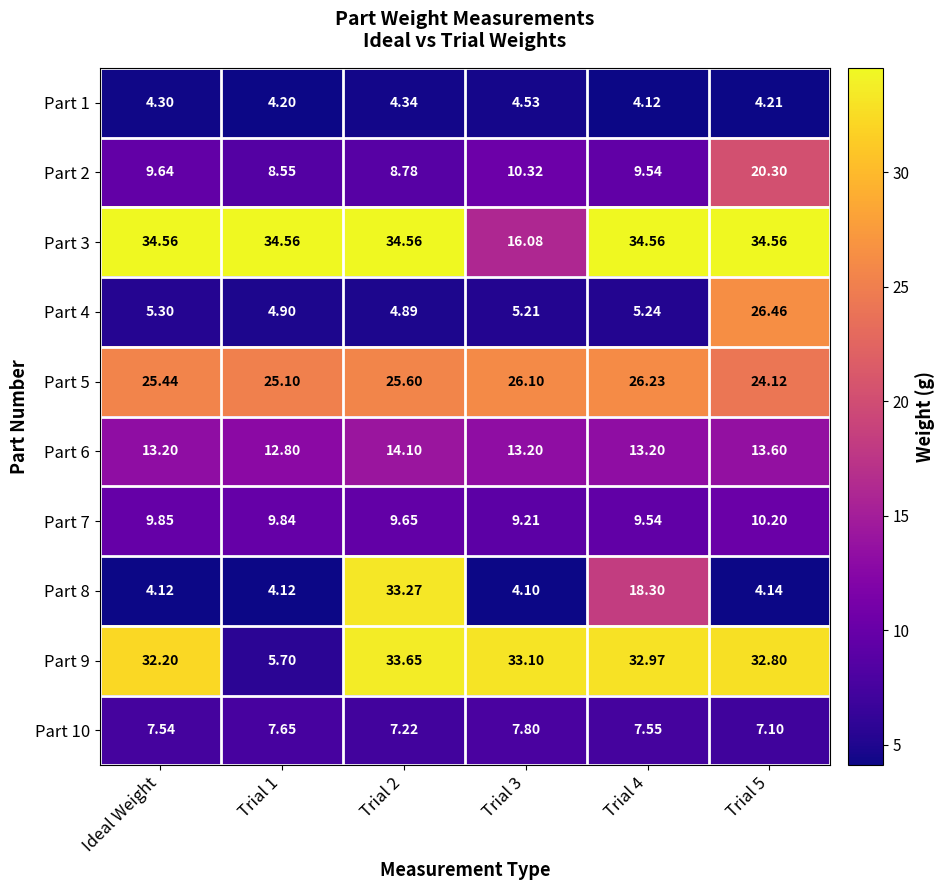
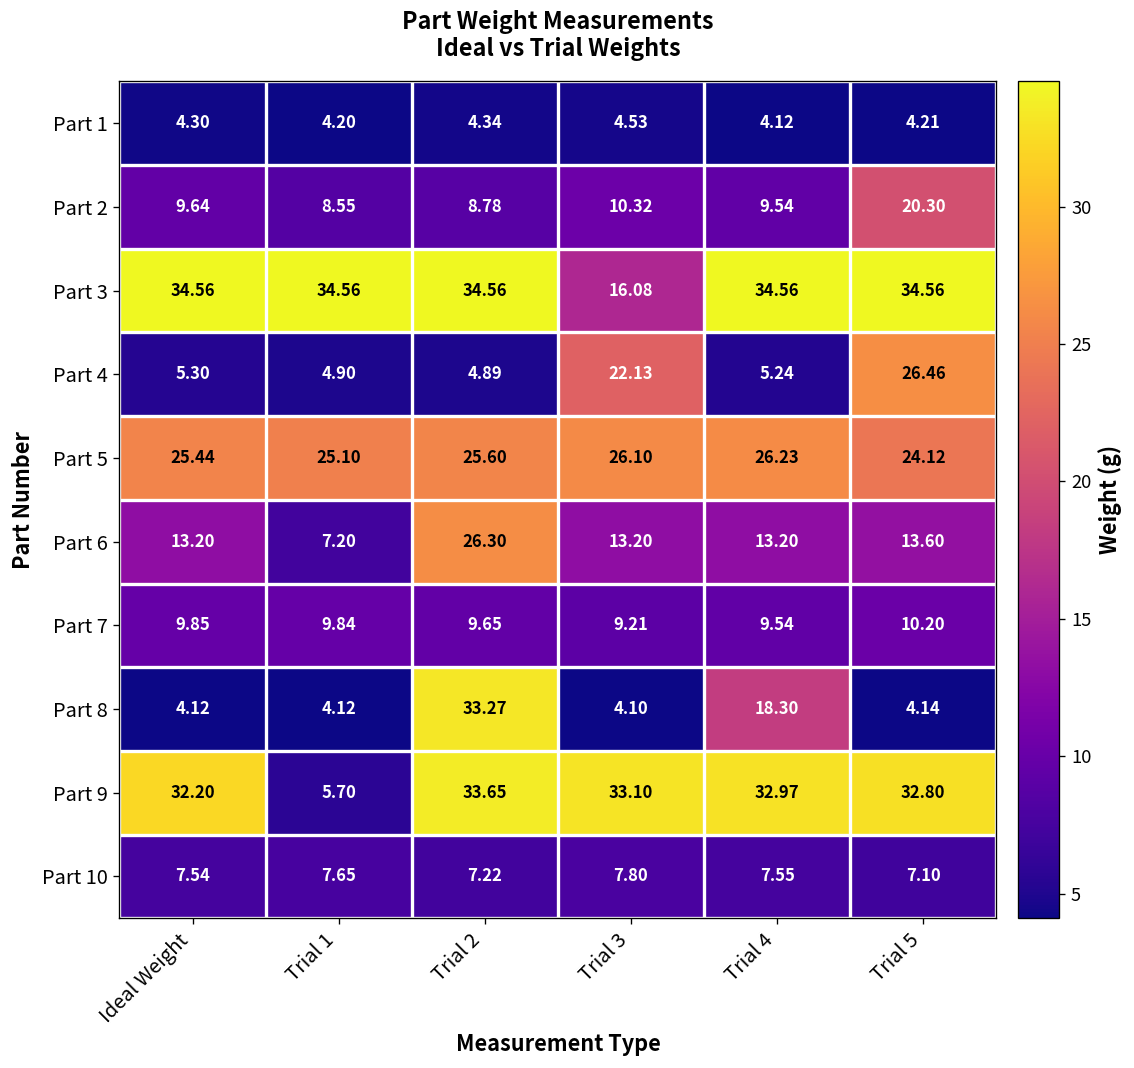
  {
    "Part 1": {
      "Ideal Weight": 4.30,
      "Trial 1": 4.20,
      "Trial 2": 4.34,
      "Trial 3": 4.53,
      "Trial 4": 4.12,
      "Trial 5": 4.21
    },
    "Part 2": {
      "Ideal Weight": 9.64,
      "Trial 1": 8.55,
      "Trial 2": 8.78,
      "Trial 3": 10.32,
      "Trial 4": 9.54,
      "Trial 5": 20.30
    },
    "Part 3": {
      "Ideal Weight": 34.56,
      "Trial 1": 34.56,
      "Trial 2": 34.56,
      "Trial 3": 16.08,
      "Trial 4": 34.56,
      "Trial 5": 34.56
    },
    "Part 4": {
      "Ideal Weight": 5.30,
      "Trial 1": 4.90,
      "Trial 2": 4.89,
-     "Trial 3": 5.21,
+     "Trial 3": 22.13,
      "Trial 4": 5.24,
      "Trial 5": 26.46
    },
    "Part 5": {
      "Ideal Weight": 25.44,
      "Trial 1": 25.10,
      "Trial 2": 25.60,
      "Trial 3": 26.10,
      "Trial 4": 26.23,
      "Trial 5": 24.12
    },
    "Part 6": {
      "Ideal Weight": 13.20,
-     "Trial 1": 12.80,
-     "Trial 2": 14.10,
+     "Trial 1": 7.20,
+     "Trial 2": 26.30,
      "Trial 3": 13.20,
      "Trial 4": 13.20,
      "Trial 5": 13.60
    },
    "Part 7": {
      "Ideal Weight": 9.85,
      "Trial 1": 9.84,
      "Trial 2": 9.65,
      "Trial 3": 9.21,
      "Trial 4": 9.54,
      "Trial 5": 10.20
    },
    "Part 8": {
      "Ideal Weight": 4.12,
      "Trial 1": 4.12,
      "Trial 2": 33.27,
      "Trial 3": 4.10,
      "Trial 4": 18.30,
      "Trial 5": 4.14
    },
    "Part 9": {
      "Ideal Weight": 32.20,
      "Trial 1": 5.70,
      "Trial 2": 33.65,
      "Trial 3": 33.10,
      "Trial 4": 32.97,
      "Trial 5": 32.80
    },
    "Part 10": {
      "Ideal Weight": 7.54,
      "Trial 1": 7.65,
      "Trial 2": 7.22,
      "Trial 3": 7.80,
      "Trial 4": 7.55,
      "Trial 5": 7.10
    }
  }
